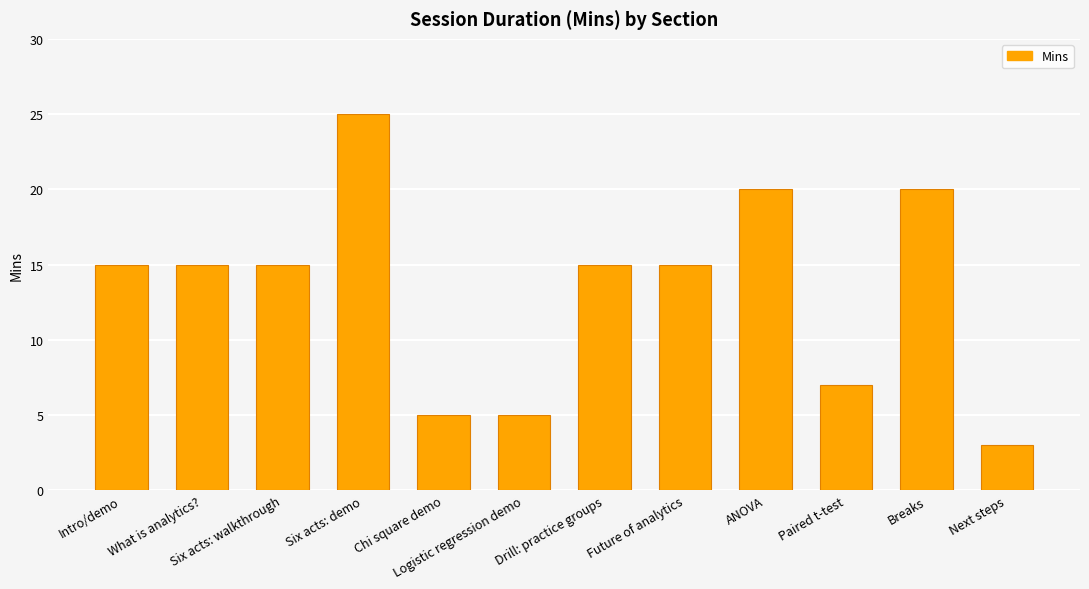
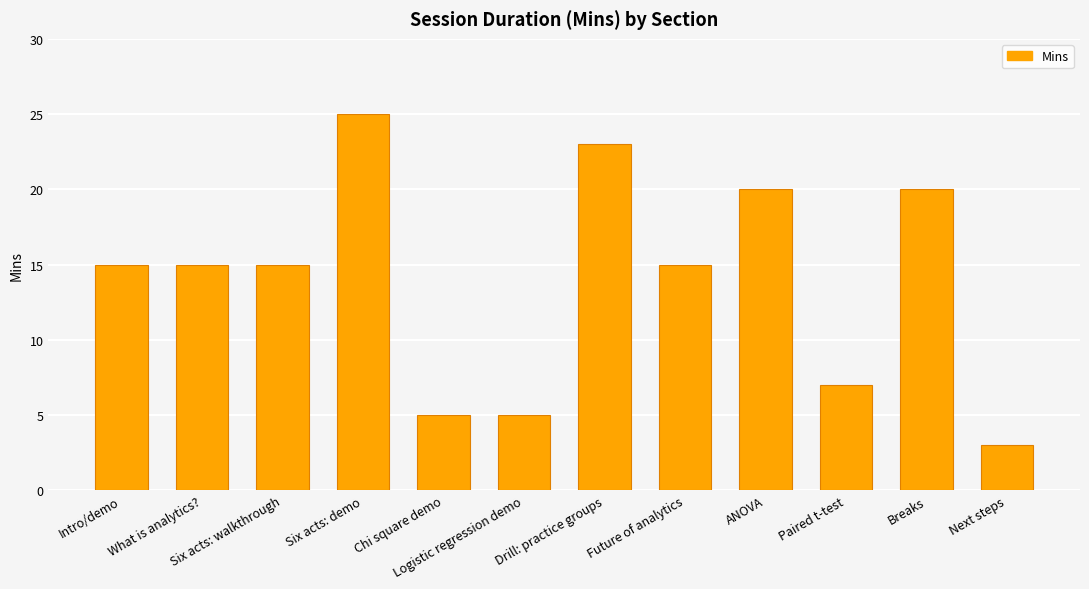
  {
    "Intro/demo": 15,
    "What is analytics?": 15,
    "Six acts: walkthrough": 15,
    "Six acts: demo": 25,
    "Chi square demo": 5,
    "Logistic regression demo": 5,
-   "Drill: practice groups": 15,
+   "Drill: practice groups": 23,
    "Future of analytics": 15,
    "ANOVA": 20,
    "Paired t-test": 7,
    "Breaks": 20,
    "Next steps": 3
  }
